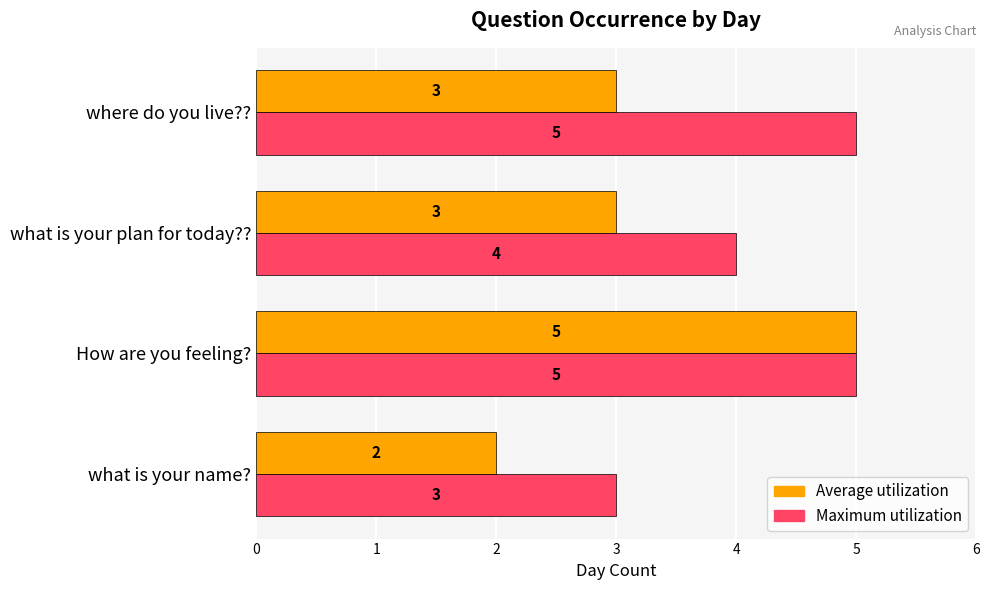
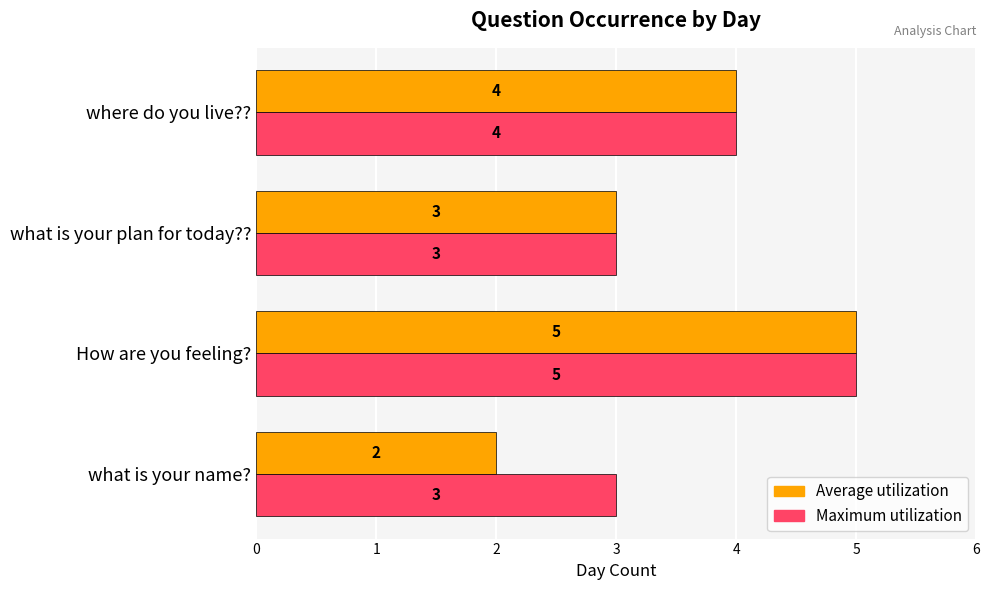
  {
    "Average utilization": {
-     "where do you live??": 3,
+     "where do you live??": 4,
      "what is your plan for today??": 3,
      "How are you feeling?": 5,
      "what is your name?": 2
    },
    "Maximum utilization": {
-     "where do you live??": 5,
-     "what is your plan for today??": 4,
+     "where do you live??": 4,
+     "what is your plan for today??": 3,
      "How are you feeling?": 5,
      "what is your name?": 3
    }
  }
